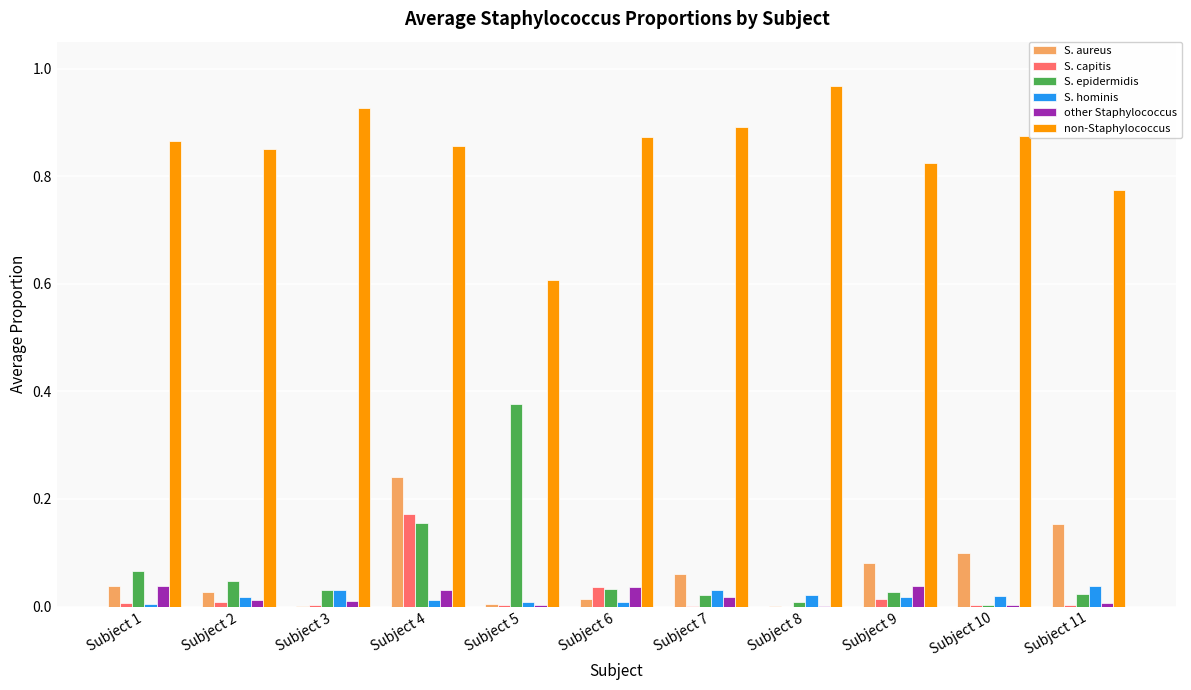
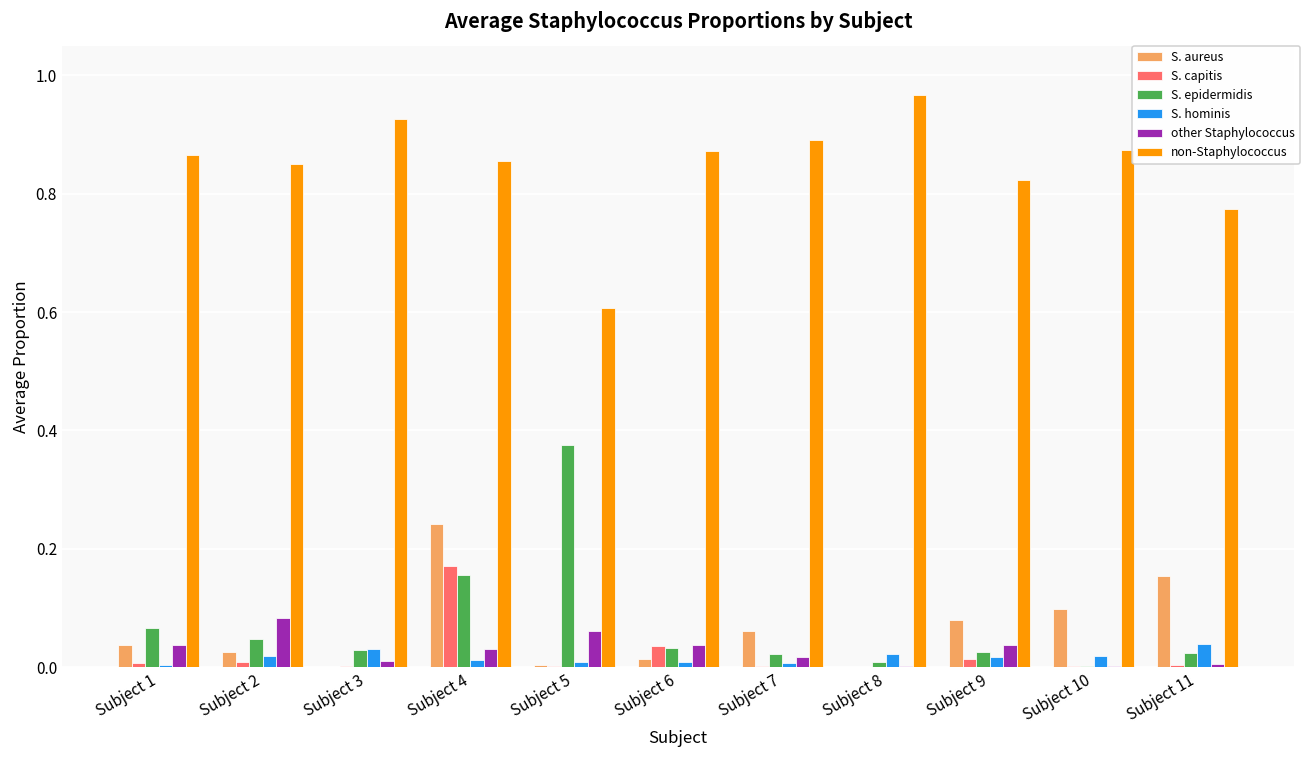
  {
    "S. epidermidis": {
      "Subject 1": 0.07,
      "Subject 2": 0.05,
      "Subject 3": 0.03,
      "Subject 4": 0.16,
      "Subject 5": 0.38,
      "Subject 6": 0.03,
      "Subject 7": 0.02,
      "Subject 8": 0.01,
      "Subject 9": 0.03,
      "Subject 11": 0.02
    },
    "S. hominis": {
      "Subject 2": 0.02,
      "Subject 3": 0.03,
      "Subject 4": 0.01,
      "Subject 5": 0.01,
      "Subject 6": 0.01,
-     "Subject 7": 0.03,
+     "Subject 7": 0.01,
      "Subject 8": 0.02,
      "Subject 9": 0.02,
      "Subject 10": 0.02,
      "Subject 11": 0.04
    },
    "other Staphylococcus": {
      "Subject 1": 0.04,
-     "Subject 2": 0.01,
+     "Subject 2": 0.08,
      "Subject 3": 0.01,
      "Subject 4": 0.03,
-     "Subject 5": 0.00,
+     "Subject 5": 0.06,
      "Subject 6": 0.04,
      "Subject 7": 0.02,
      "Subject 9": 0.04,
      "Subject 11": 0.01
    },
    "non-Staphylococcus": {
      "Subject 1": 0.87,
      "Subject 2": 0.85,
      "Subject 3": 0.93,
      "Subject 4": 0.86,
      "Subject 5": 0.61,
      "Subject 6": 0.87,
      "Subject 7": 0.89,
      "Subject 8": 0.97,
      "Subject 9": 0.82,
      "Subject 10": 0.87,
      "Subject 11": 0.77
    }
  }
